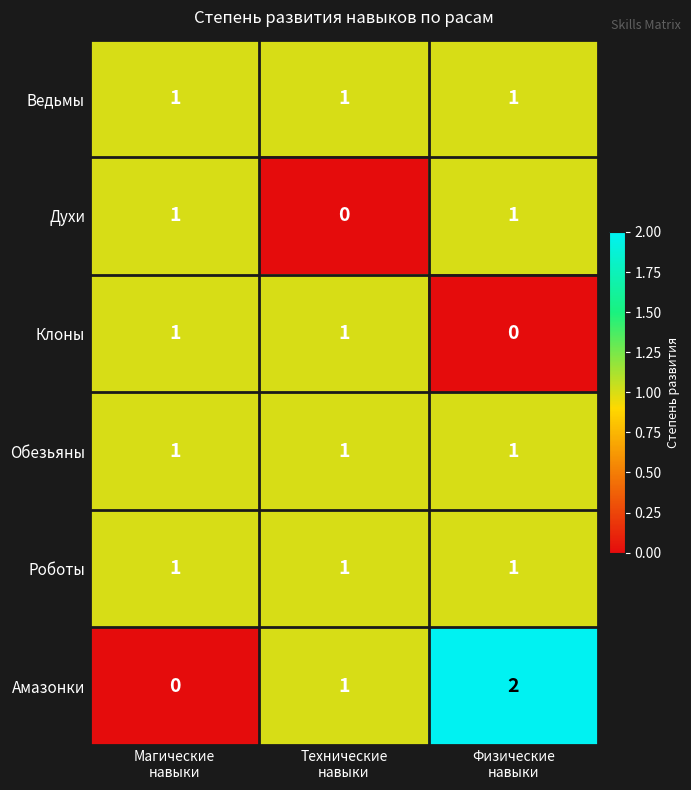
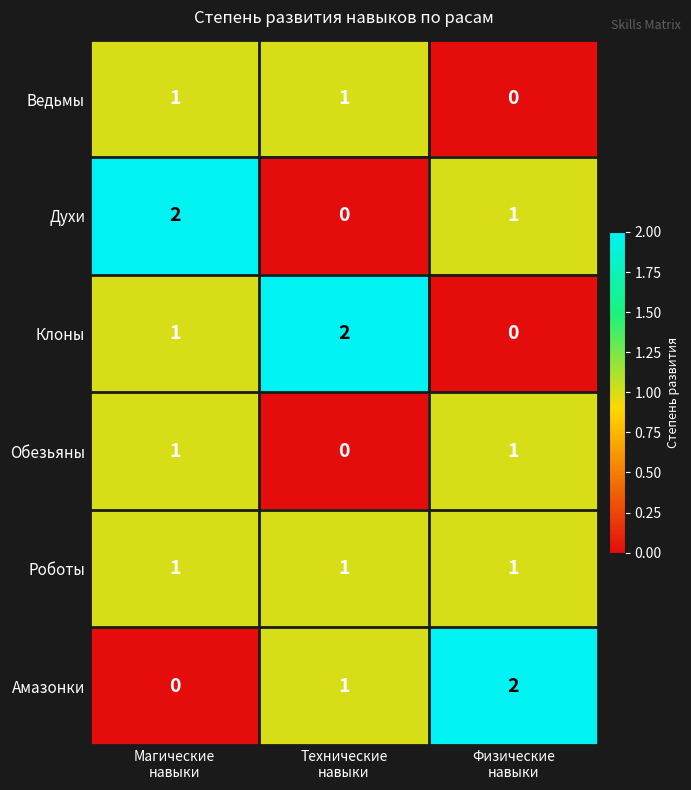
  {
    "Ведьмы": {
      "Магические навыки": 1,
      "Технические навыки": 1,
-     "Физические навыки": 1
+     "Физические навыки": 0
    },
    "Духи": {
-     "Магические навыки": 1,
+     "Магические навыки": 2,
      "Технические навыки": 0,
      "Физические навыки": 1
    },
    "Клоны": {
      "Магические навыки": 1,
-     "Технические навыки": 1,
+     "Технические навыки": 2,
      "Физические навыки": 0
    },
    "Обезьяны": {
      "Магические навыки": 1,
-     "Технические навыки": 1,
+     "Технические навыки": 0,
      "Физические навыки": 1
    },
    "Роботы": {
      "Магические навыки": 1,
      "Технические навыки": 1,
      "Физические навыки": 1
    },
    "Амазонки": {
      "Магические навыки": 0,
      "Технические навыки": 1,
      "Физические навыки": 2
    }
  }
